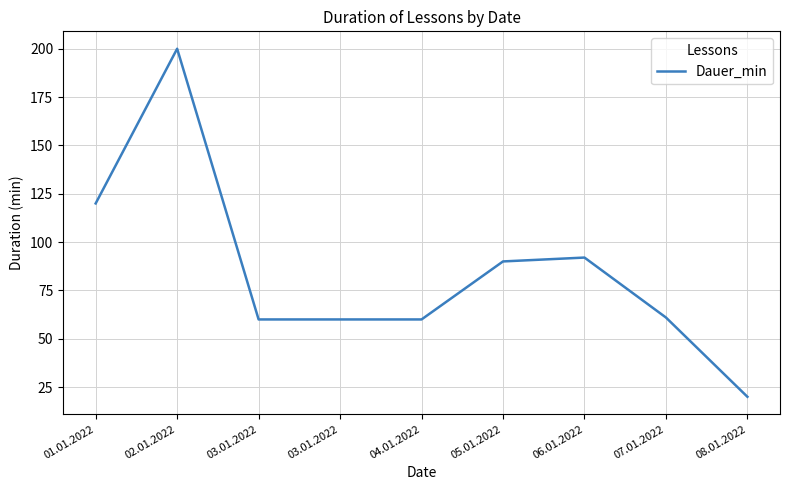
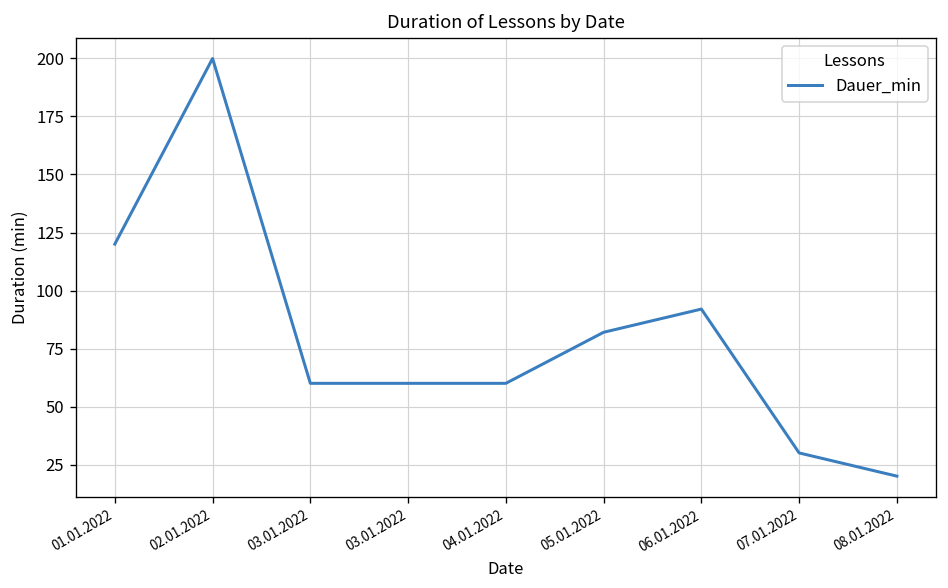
  {
    "01.01.2022": 120,
    "02.01.2022": 200,
    "04.01.2022": 60,
-   "05.01.2022": 90,
+   "05.01.2022": 82,
    "06.01.2022": 92,
-   "07.01.2022": 61,
+   "07.01.2022": 30,
    "08.01.2022": 20
  }
